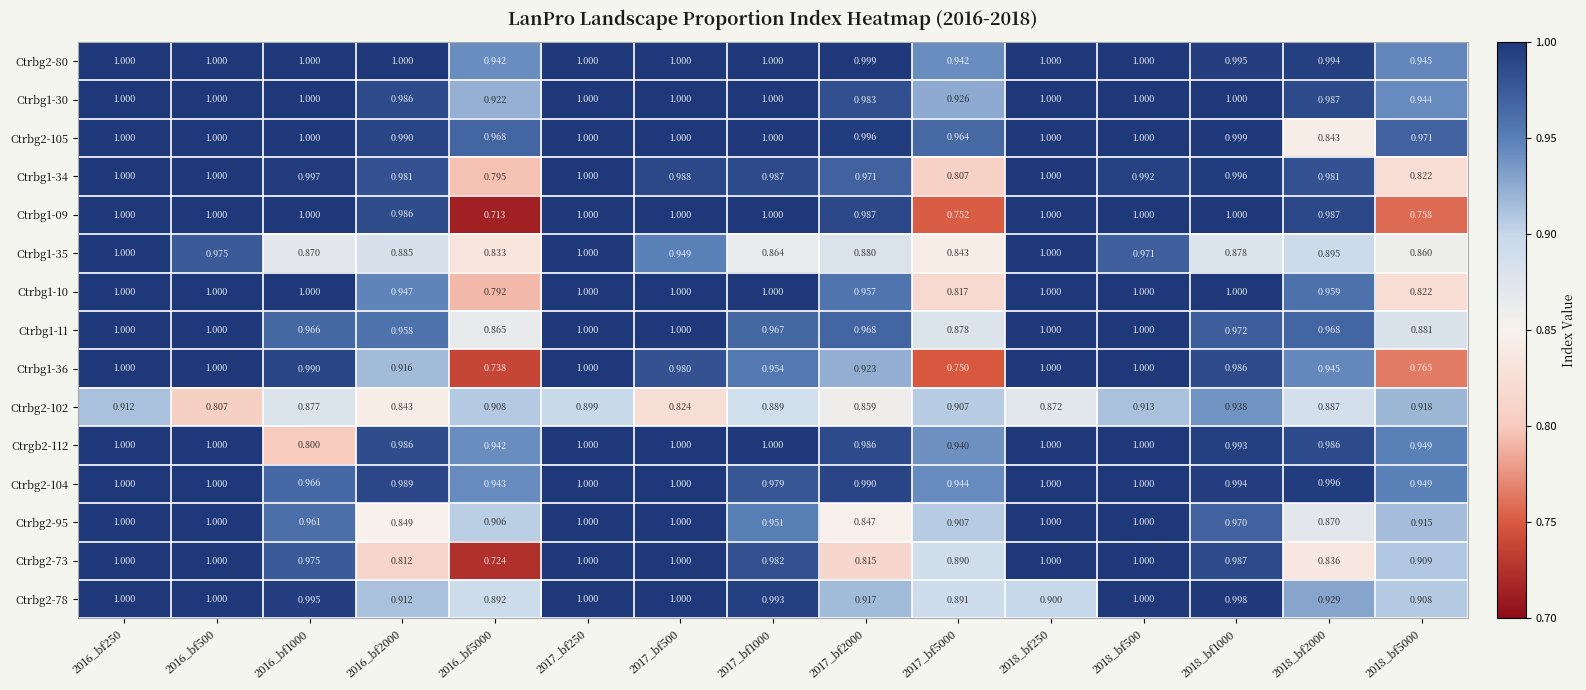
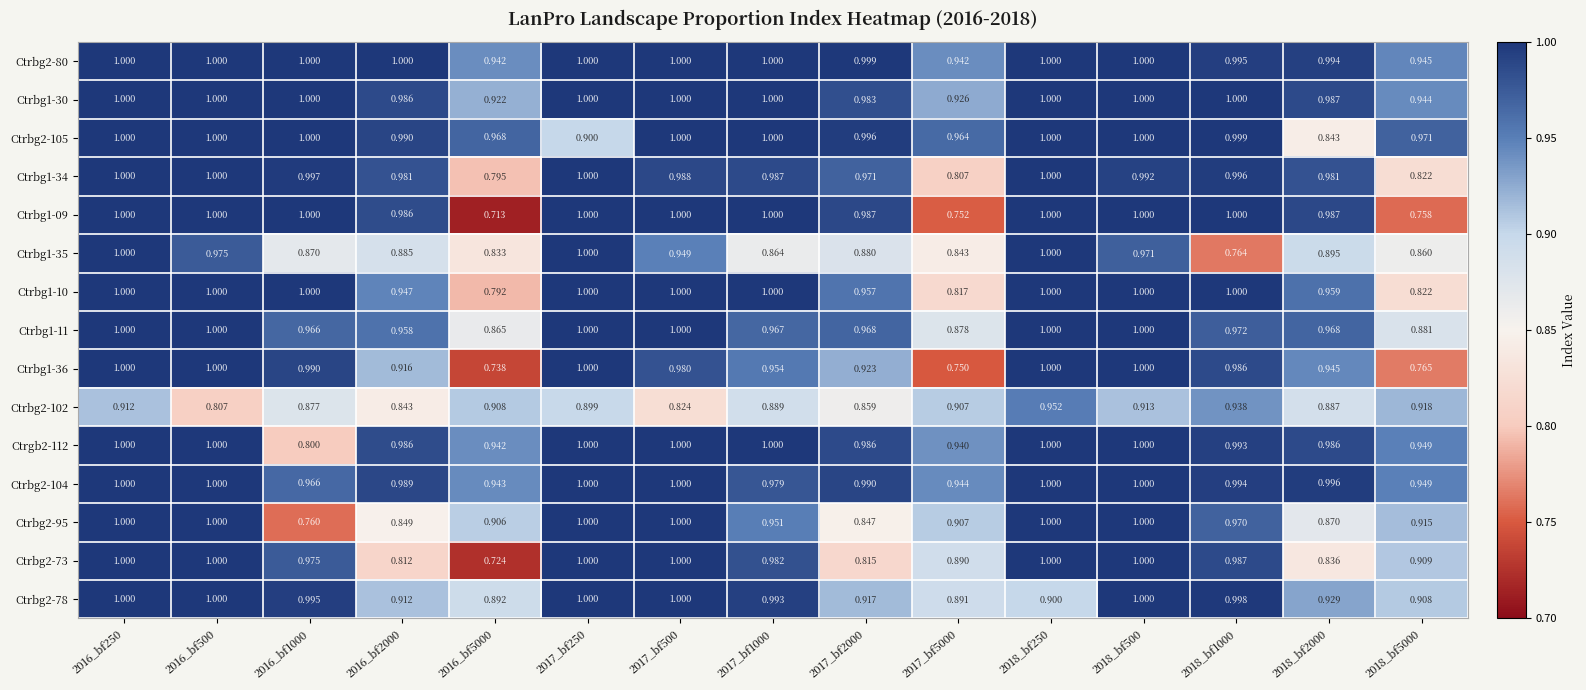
  {
    "Ctrbg2-105": {
      "2016_bf250": 1.000,
      "2016_bf500": 1.000,
      "2016_bf1000": 1.000,
      "2016_bf2000": 0.990,
      "2016_bf5000": 0.968,
-     "2017_bf250": 1.000,
+     "2017_bf250": 0.900,
      "2017_bf500": 1.000,
      "2017_bf1000": 1.000,
      "2017_bf2000": 0.996,
      "2017_bf5000": 0.964,
      "2018_bf250": 1.000,
      "2018_bf500": 1.000,
      "2018_bf1000": 0.999,
      "2018_bf2000": 0.843,
      "2018_bf5000": 0.971
    },
    "Ctrbg1-35": {
      "2016_bf250": 1.000,
      "2016_bf500": 0.975,
      "2016_bf1000": 0.870,
      "2016_bf2000": 0.885,
      "2016_bf5000": 0.833,
      "2017_bf250": 1.000,
      "2017_bf500": 0.949,
      "2017_bf1000": 0.864,
      "2017_bf2000": 0.880,
      "2017_bf5000": 0.843,
      "2018_bf250": 1.000,
      "2018_bf500": 0.971,
-     "2018_bf1000": 0.878,
+     "2018_bf1000": 0.764,
      "2018_bf2000": 0.895,
      "2018_bf5000": 0.860
    },
    "Ctrbg2-102": {
      "2016_bf250": 0.912,
      "2016_bf500": 0.807,
      "2016_bf1000": 0.877,
      "2016_bf2000": 0.843,
      "2016_bf5000": 0.908,
      "2017_bf250": 0.899,
      "2017_bf500": 0.824,
      "2017_bf1000": 0.889,
      "2017_bf2000": 0.859,
      "2017_bf5000": 0.907,
-     "2018_bf250": 0.872,
+     "2018_bf250": 0.952,
      "2018_bf500": 0.913,
      "2018_bf1000": 0.938,
      "2018_bf2000": 0.887,
      "2018_bf5000": 0.918
    },
    "Ctrbg2-95": {
      "2016_bf250": 1.000,
      "2016_bf500": 1.000,
-     "2016_bf1000": 0.961,
+     "2016_bf1000": 0.760,
      "2016_bf2000": 0.849,
      "2016_bf5000": 0.906,
      "2017_bf250": 1.000,
      "2017_bf500": 1.000,
      "2017_bf1000": 0.951,
      "2017_bf2000": 0.847,
      "2017_bf5000": 0.907,
      "2018_bf250": 1.000,
      "2018_bf500": 1.000,
      "2018_bf1000": 0.970,
      "2018_bf2000": 0.870,
      "2018_bf5000": 0.915
    }
  }
